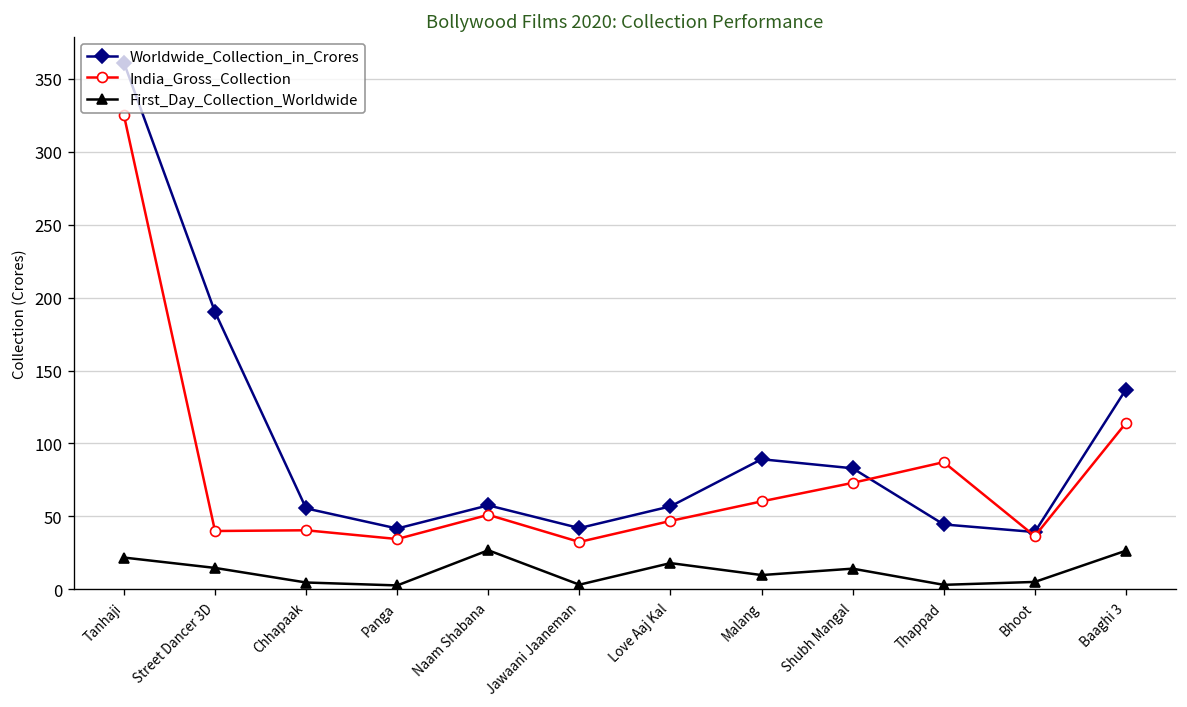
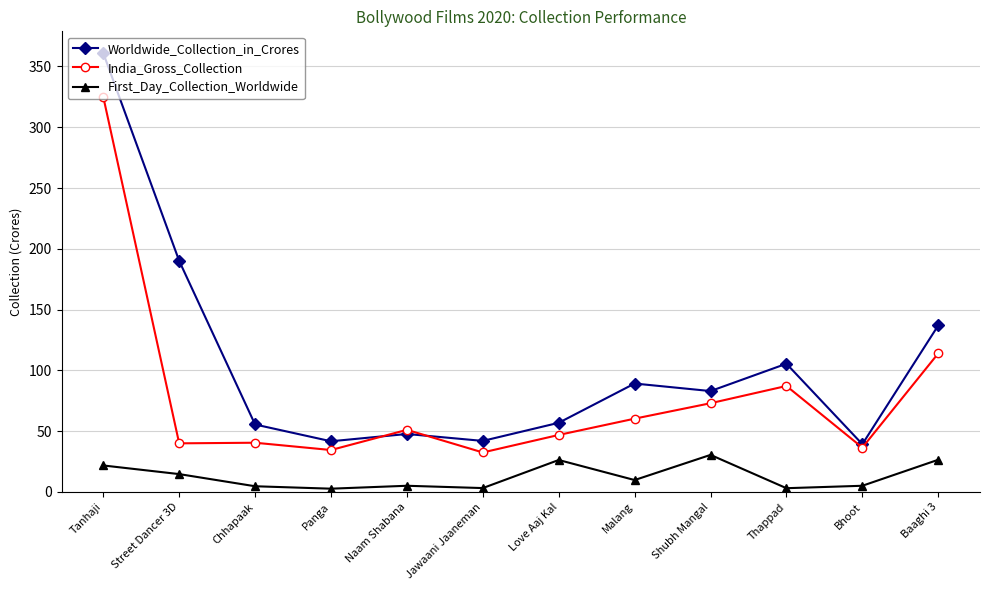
  {
    "Worldwide_Collection_in_Crores": {
      "Street Dancer 3D": 190,
      "Chhapaak": 56,
      "Panga": 42,
-     "Naam Shabana": 58,
+     "Naam Shabana": 48,
      "Jawaani Jaaneman": 42,
      "Love Aaj Kal": 57,
      "Malang": 89,
      "Shubh Mangal": 83,
-     "Thappad": 45,
+     "Thappad": 106,
      "Bhoot": 39,
      "Baaghi 3": 137
    },
    "India_Gross_Collection": {
      "Street Dancer 3D": 40,
      "Chhapaak": 41,
      "Panga": 35,
      "Naam Shabana": 51,
      "Jawaani Jaaneman": 33,
      "Love Aaj Kal": 47,
      "Malang": 60,
      "Shubh Mangal": 73,
      "Thappad": 87,
      "Bhoot": 37,
      "Baaghi 3": 114
    },
    "First_Day_Collection_Worldwide": {
      "Tanhaji": 22,
      "Street Dancer 3D": 15,
      "Chhapaak": 5,
      "Panga": 3,
-     "Naam Shabana": 27,
+     "Naam Shabana": 5,
      "Jawaani Jaaneman": 3,
-     "Love Aaj Kal": 18,
+     "Love Aaj Kal": 26,
      "Malang": 10,
-     "Shubh Mangal": 14,
+     "Shubh Mangal": 31,
      "Thappad": 3,
      "Bhoot": 5,
      "Baaghi 3": 27
    }
  }
